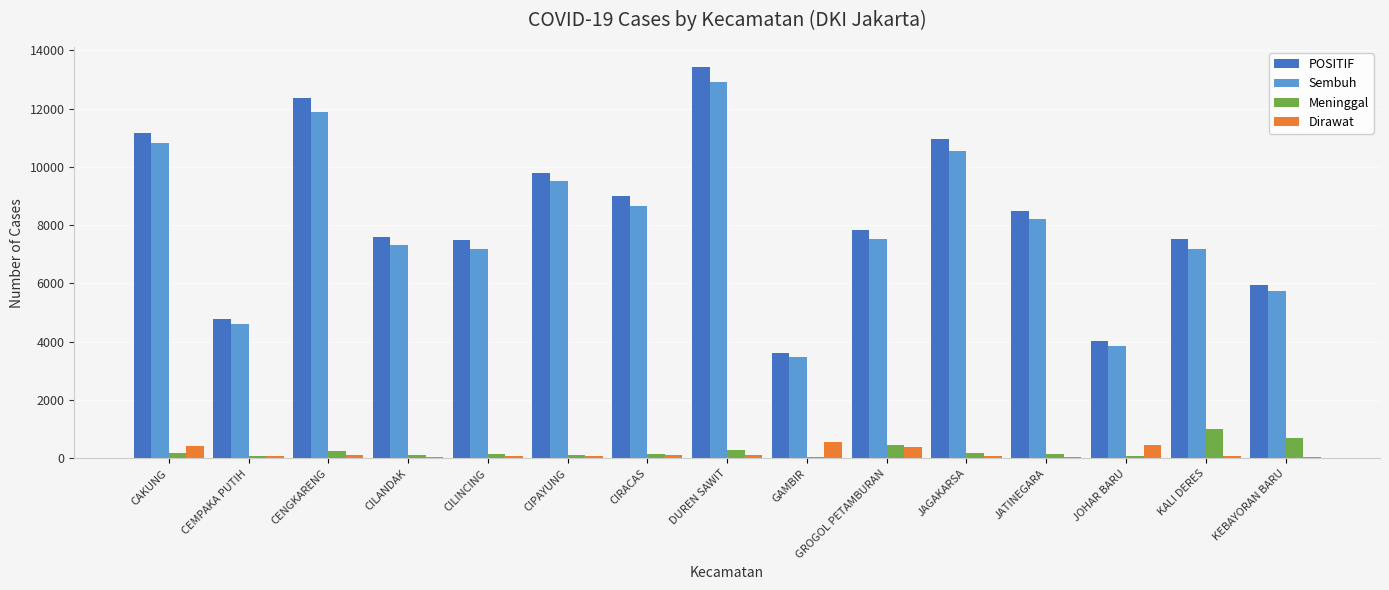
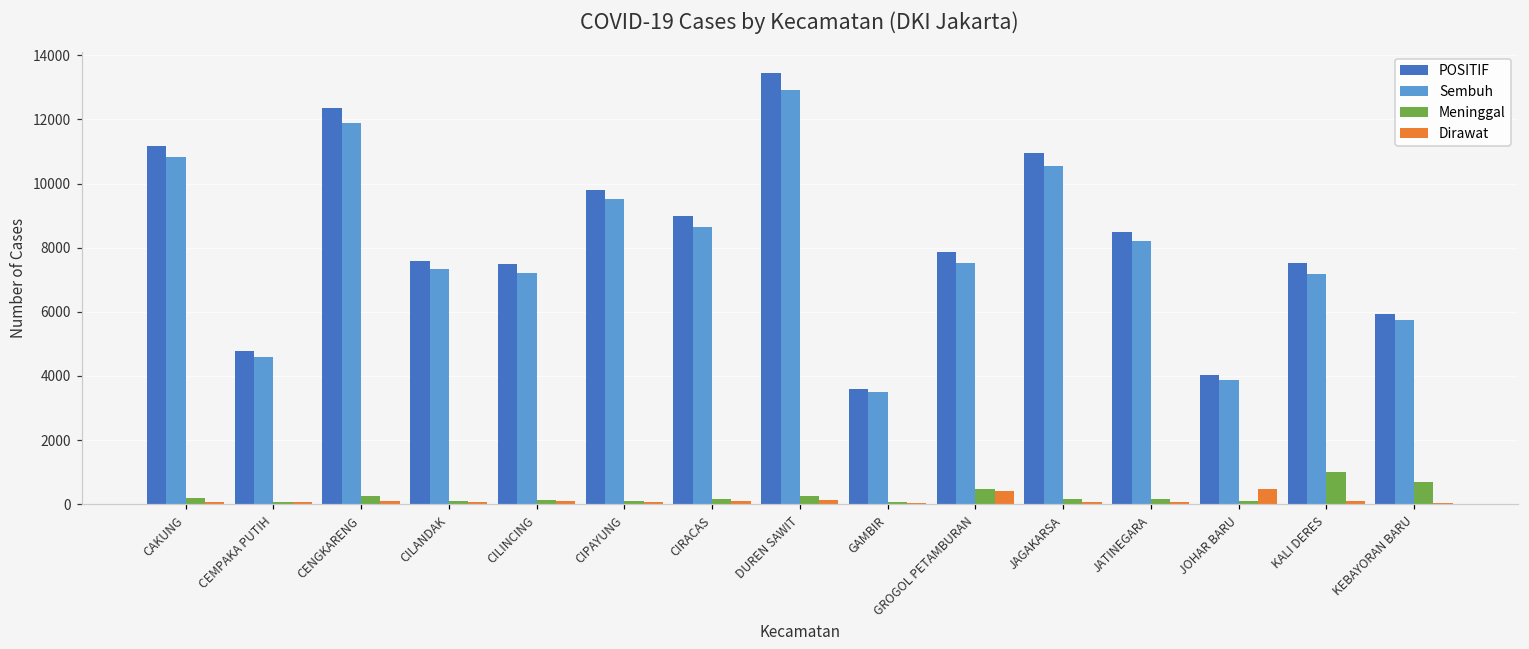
  {
    "Meninggal": {
      "CAKUNG": 200,
      "CENGKARENG": 200,
      "CILANDAK": 100,
      "CILINCING": 100,
      "CIPAYUNG": 100,
      "CIRACAS": 200,
      "DUREN SAWIT": 300,
      "GROGOL PETAMBURAN": 500,
      "JAGAKARSA": 200,
      "JATINEGARA": 200,
      "JOHAR BARU": 100,
      "KALI DERES": 1000,
      "KEBAYORAN BARU": 700
    },
    "Dirawat": {
-     "CAKUNG": 400,
+     "CAKUNG": 100,
      "CENGKARENG": 100,
      "CILINCING": 100,
      "CIRACAS": 100,
      "DUREN SAWIT": 100,
-     "GAMBIR": 600,
+     "GAMBIR": 0,
      "GROGOL PETAMBURAN": 400,
      "JOHAR BARU": 500,
      "KALI DERES": 100
    }
  }
